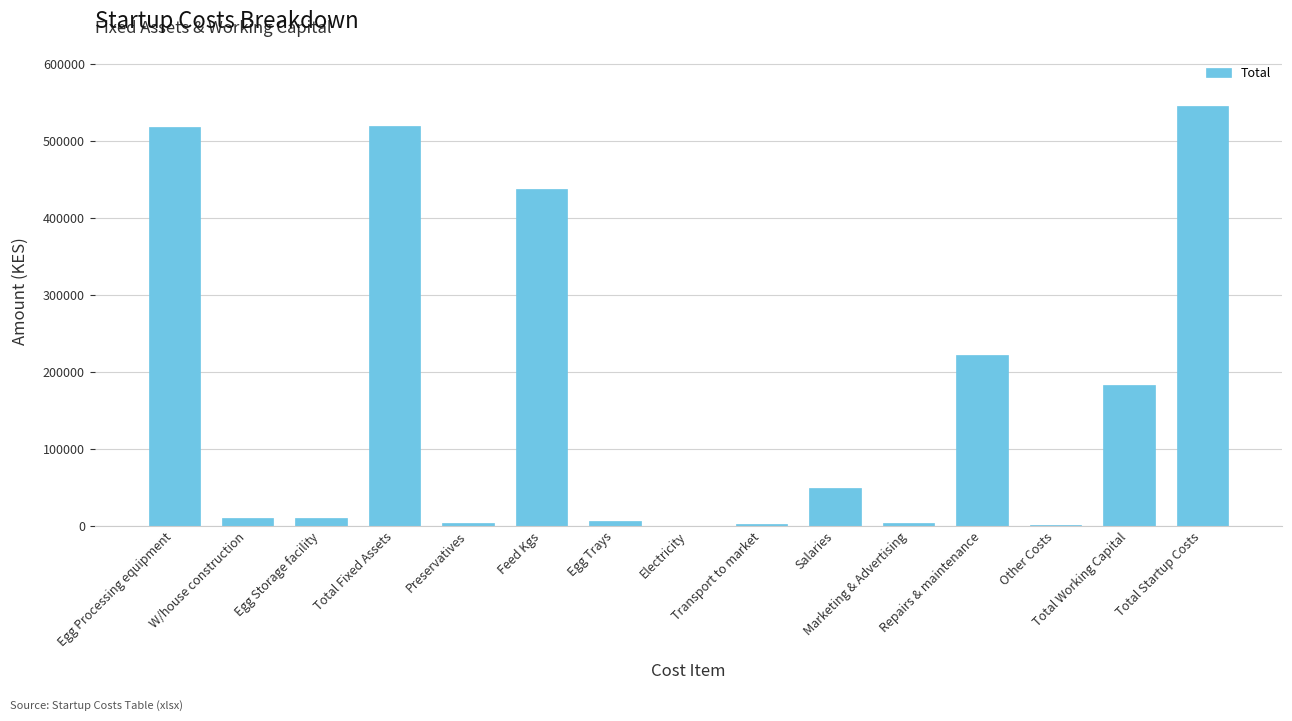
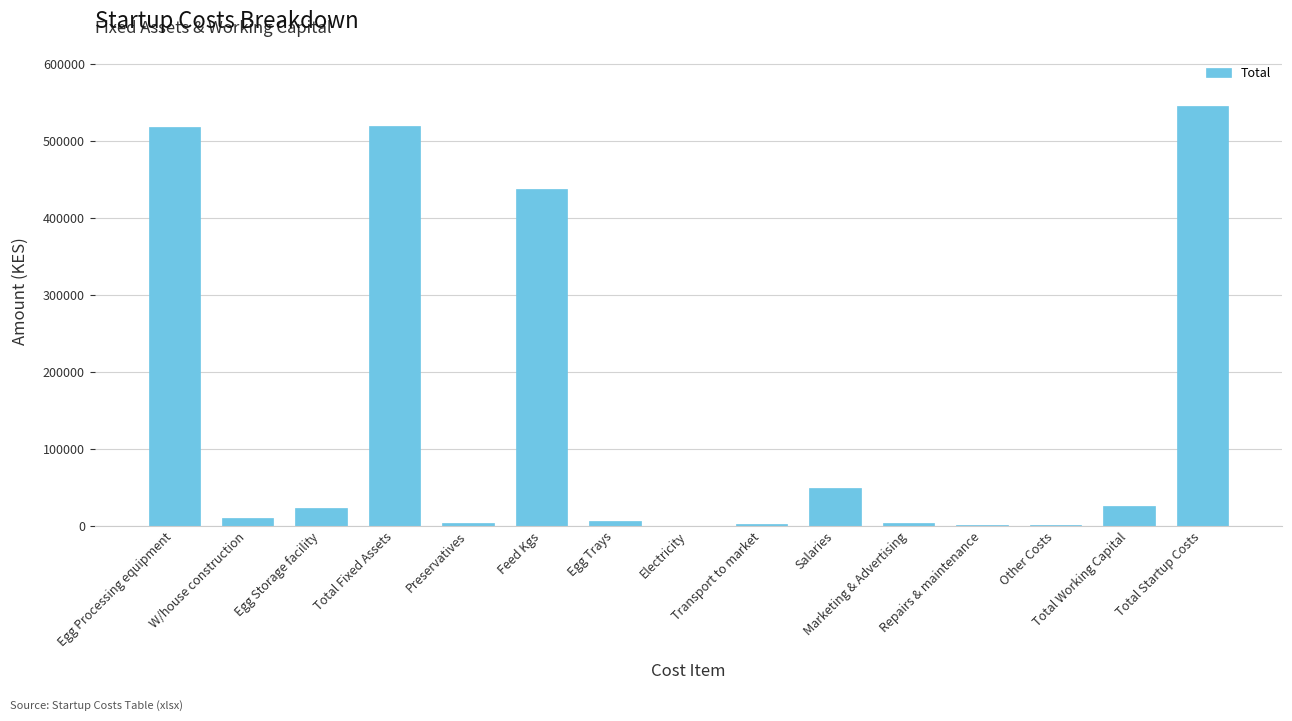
  {
    "Egg Processing equipment": 520000,
    "W/house construction": 10000,
-   "Egg Storage facility": 10000,
+   "Egg Storage facility": 20000,
    "Total Fixed Assets": 520000,
    "Preservatives": 0,
    "Feed Kgs": 440000,
    "Egg Trays": 10000,
    "Salaries": 50000,
-   "Repairs & maintenance": 220000,
-   "Total Working Capital": 180000,
+   "Repairs & maintenance": 0,
+   "Total Working Capital": 30000,
    "Total Startup Costs": 550000
  }
